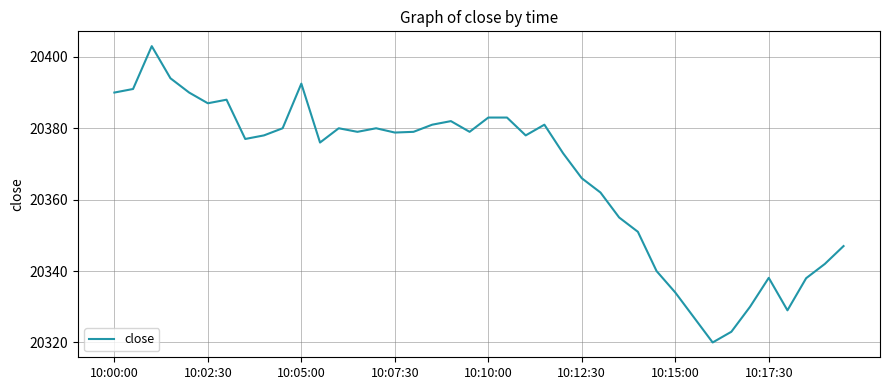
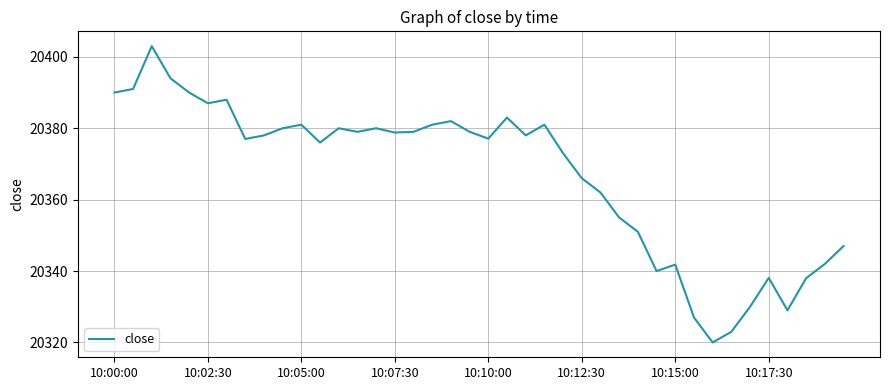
  {
    "10:00:00": 20390,
    "10:02:30": 20387,
-   "10:05:00": 20393,
+   "10:05:00": 20381,
    "10:07:30": 20379,
-   "10:10:00": 20383,
+   "10:10:00": 20377,
    "10:12:30": 20366,
-   "10:15:00": 20334,
+   "10:15:00": 20342,
    "10:17:30": 20338
  }
